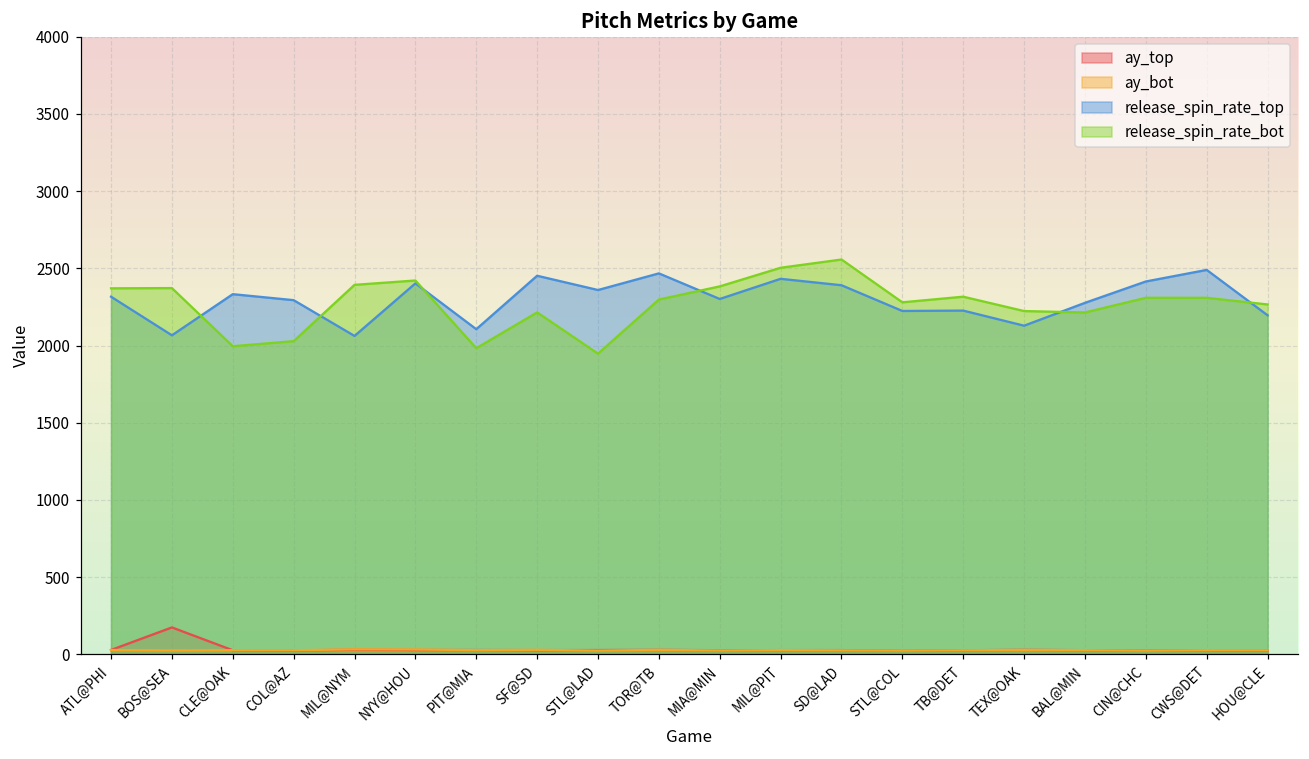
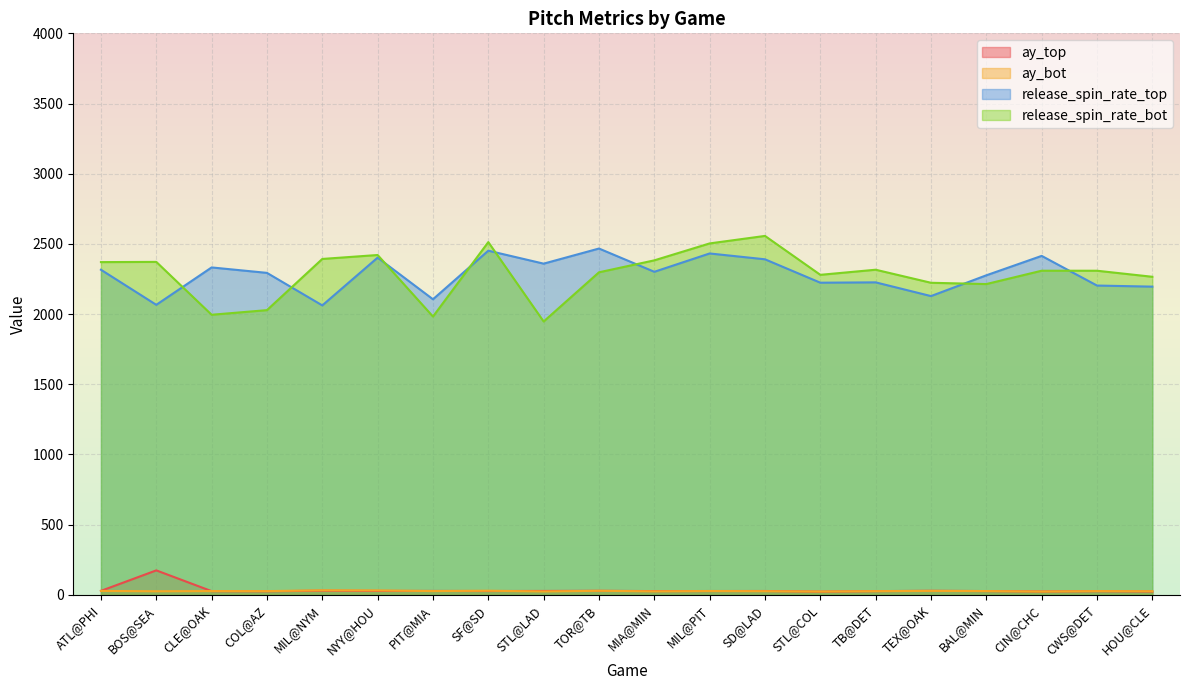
  {
    "ay_top": {
      "BOS@SEA": 170
    },
    "ay_bot": {
      "BOS@SEA": 30
    },
    "release_spin_rate_top": {
      "ATL@PHI": 2320,
      "BOS@SEA": 2070,
      "CLE@OAK": 2330,
      "COL@AZ": 2290,
      "MIL@NYM": 2060,
      "NYY@HOU": 2400,
      "PIT@MIA": 2110,
      "SF@SD": 2450,
      "STL@LAD": 2360,
      "TOR@TB": 2470,
      "MIA@MIN": 2300,
      "MIL@PIT": 2430,
      "SD@LAD": 2390,
      "STL@COL": 2220,
      "TB@DET": 2230,
      "TEX@OAK": 2130,
      "BAL@MIN": 2280,
      "CIN@CHC": 2410,
-     "CWS@DET": 2490,
+     "CWS@DET": 2200,
      "HOU@CLE": 2200
    },
    "release_spin_rate_bot": {
      "ATL@PHI": 2370,
      "BOS@SEA": 2370,
      "CLE@OAK": 2000,
      "COL@AZ": 2030,
      "MIL@NYM": 2390,
      "NYY@HOU": 2420,
      "PIT@MIA": 1980,
-     "SF@SD": 2210,
+     "SF@SD": 2510,
      "STL@LAD": 1950,
      "TOR@TB": 2300,
      "MIA@MIN": 2380,
      "MIL@PIT": 2500,
      "SD@LAD": 2560,
      "STL@COL": 2280,
      "TB@DET": 2320,
      "TEX@OAK": 2220,
      "BAL@MIN": 2210,
      "CIN@CHC": 2310,
      "CWS@DET": 2310,
      "HOU@CLE": 2270
    }
  }
